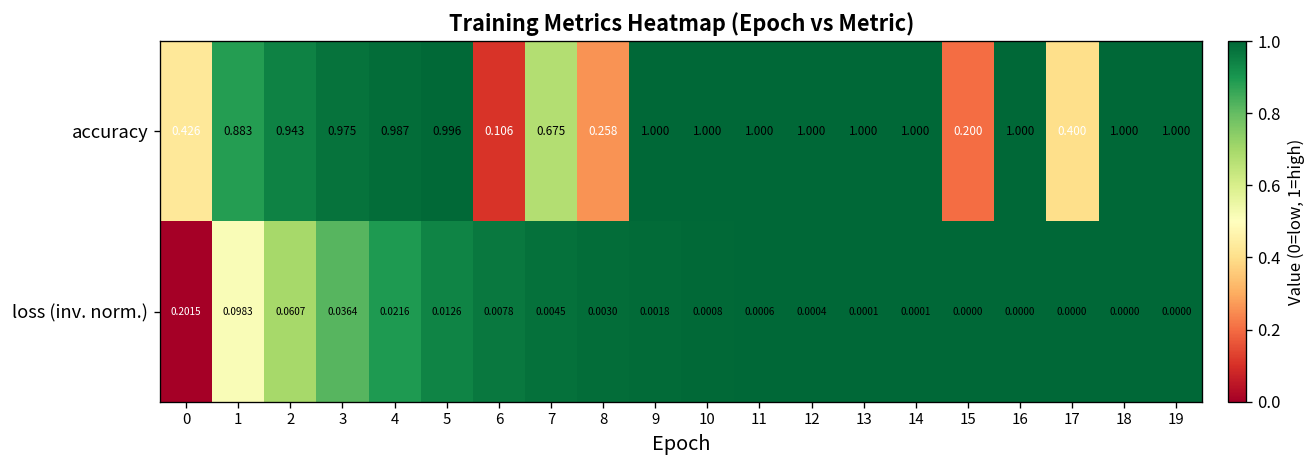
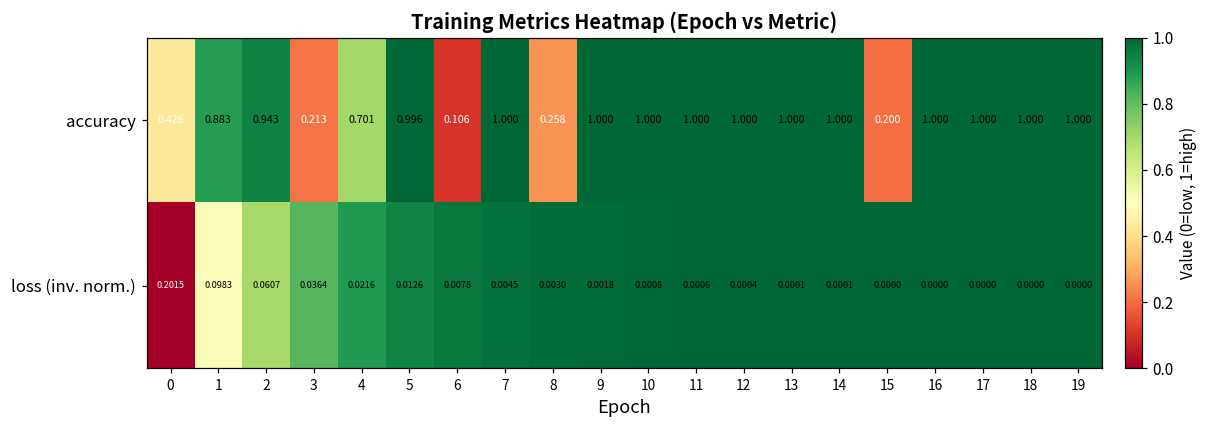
  {
    "accuracy": {
      "0": 0.426,
      "1": 0.883,
      "2": 0.943,
-     "3": 0.975,
-     "4": 0.987,
+     "3": 0.213,
+     "4": 0.701,
      "5": 0.996,
      "6": 0.106,
-     "7": 0.675,
+     "7": 1.000,
      "8": 0.258,
      "9": 1.000,
      "10": 1.000,
      "11": 1.000,
      "12": 1.000,
      "13": 1.000,
      "14": 1.000,
      "15": 0.200,
      "16": 1.000,
-     "17": 0.400,
+     "17": 1.000,
      "18": 1.000,
      "19": 1.000
    },
    "loss (inv. norm.)": {
      "0": 0.2015,
      "1": 0.0983,
      "2": 0.0607,
      "3": 0.0364,
      "4": 0.0216,
      "5": 0.0126,
      "6": 0.0078,
      "7": 0.0045,
      "8": 0.0030,
      "9": 0.0018,
      "10": 0.0008,
      "11": 0.0006,
      "12": 0.0004,
      "13": 0.0001,
      "14": 0.0001,
      "15": 0.0000,
      "16": 0.0000,
      "17": 0.0000,
      "18": 0.0000,
      "19": 0.0000
    }
  }
